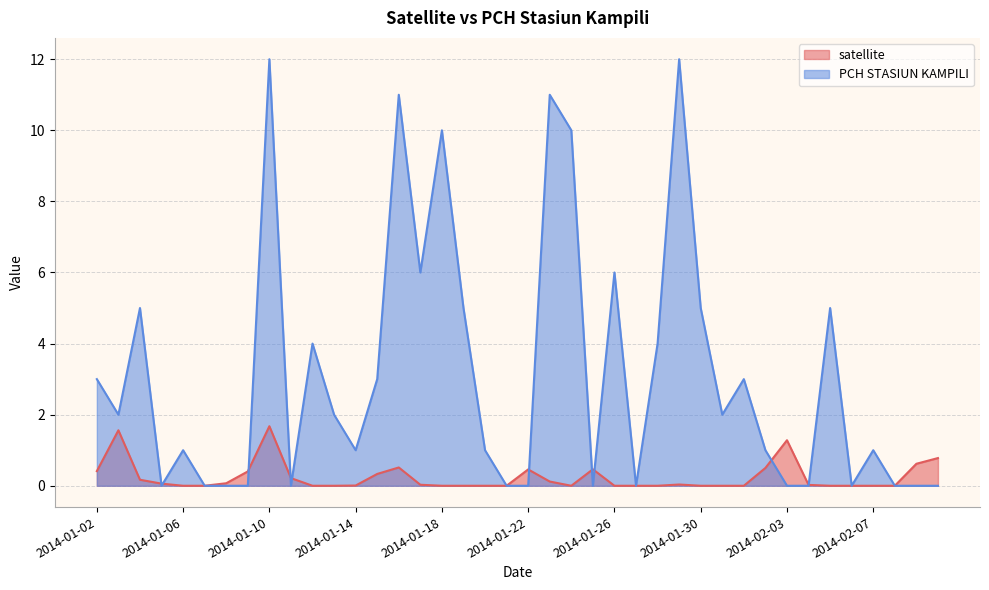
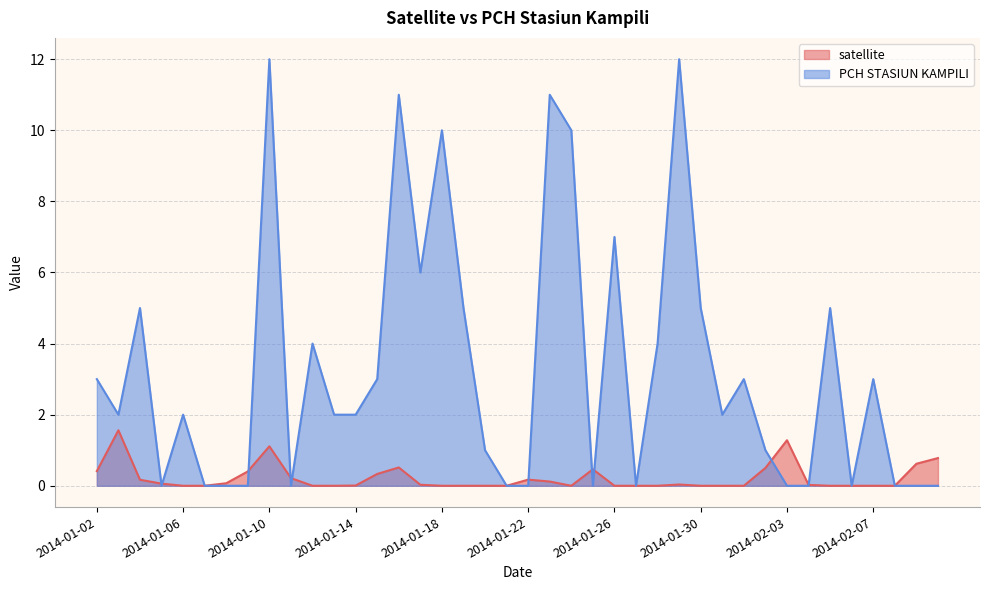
  {
    "satellite": {
      "2014-01-02": 0.4,
      "2014-01-06": 0.0,
-     "2014-01-10": 1.7,
+     "2014-01-10": 1.1,
      "2014-01-14": 0.0,
      "2014-01-18": 0.0,
-     "2014-01-22": 0.5,
+     "2014-01-22": 0.2,
      "2014-01-26": 0.0,
      "2014-01-30": 0.0,
      "2014-02-03": 1.3,
      "2014-02-07": 0.0
    },
    "PCH STASIUN KAMPILI": {
      "2014-01-02": 3,
-     "2014-01-06": 1,
+     "2014-01-06": 2,
      "2014-01-10": 12,
-     "2014-01-14": 1,
+     "2014-01-14": 2,
      "2014-01-18": 10,
      "2014-01-22": 0,
-     "2014-01-26": 6,
+     "2014-01-26": 7,
      "2014-01-30": 5,
      "2014-02-03": 0,
-     "2014-02-07": 1
+     "2014-02-07": 3
    }
  }
